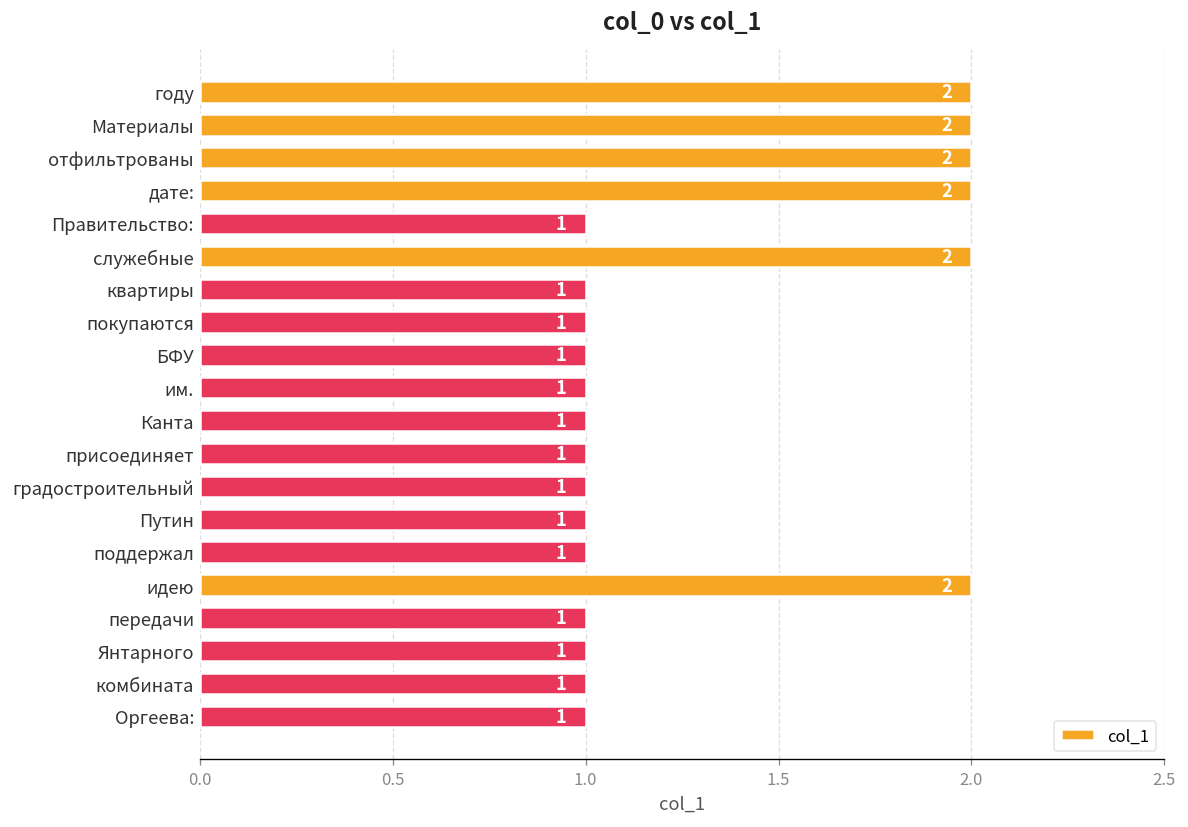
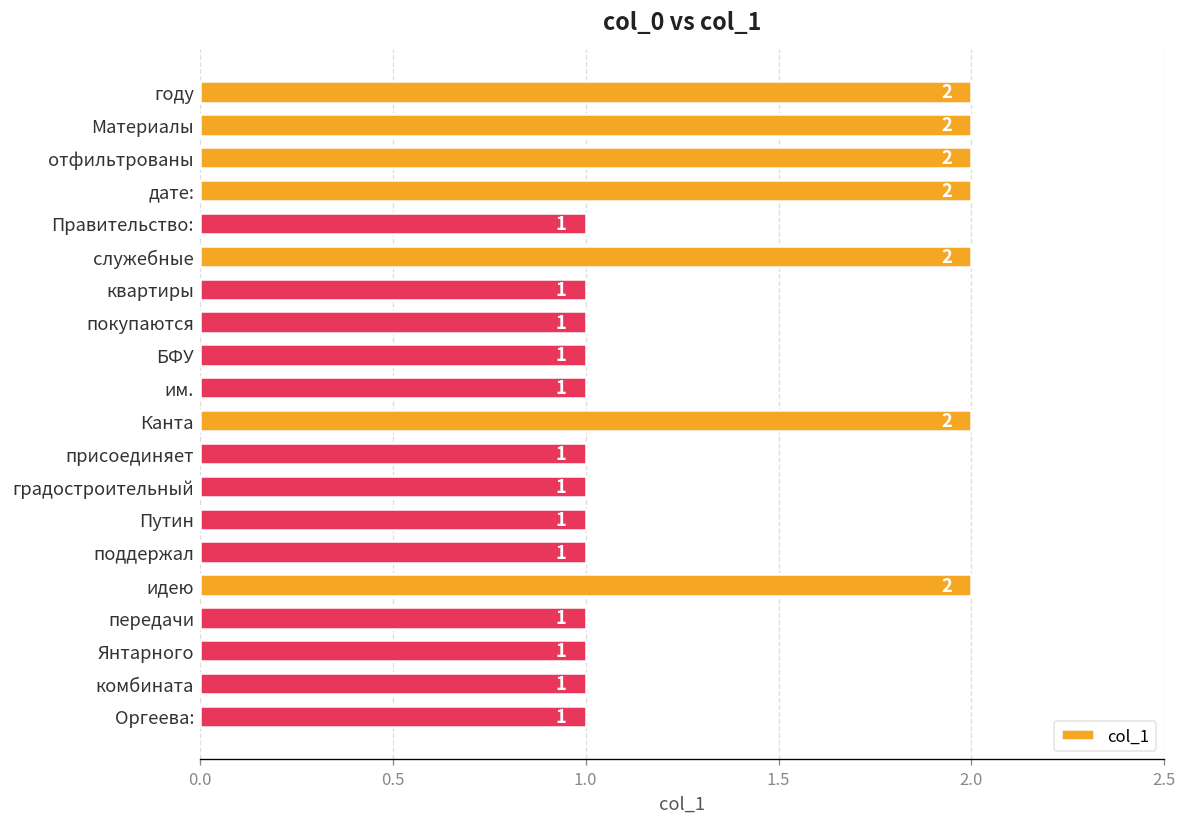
  {
    "году": 2,
    "Материалы": 2,
    "отфильтрованы": 2,
    "дате:": 2,
    "Правительство:": 1,
    "служебные": 2,
    "квартиры": 1,
    "покупаются": 1,
    "БФУ": 1,
    "им.": 1,
-   "Канта": 1,
+   "Канта": 2,
    "присоединяет": 1,
    "градостроительный": 1,
    "Путин": 1,
    "поддержал": 1,
    "идею": 2,
    "передачи": 1,
    "Янтарного": 1,
    "комбината": 1,
    "Оргеева:": 1
  }
